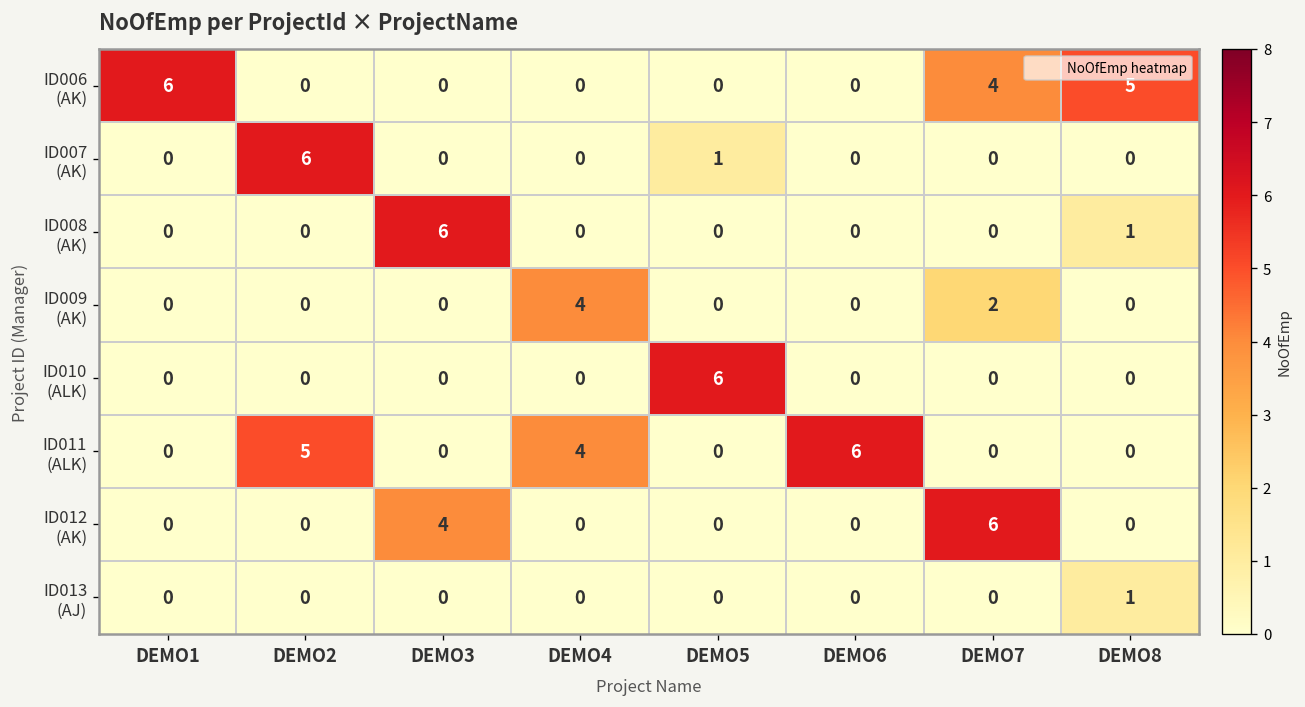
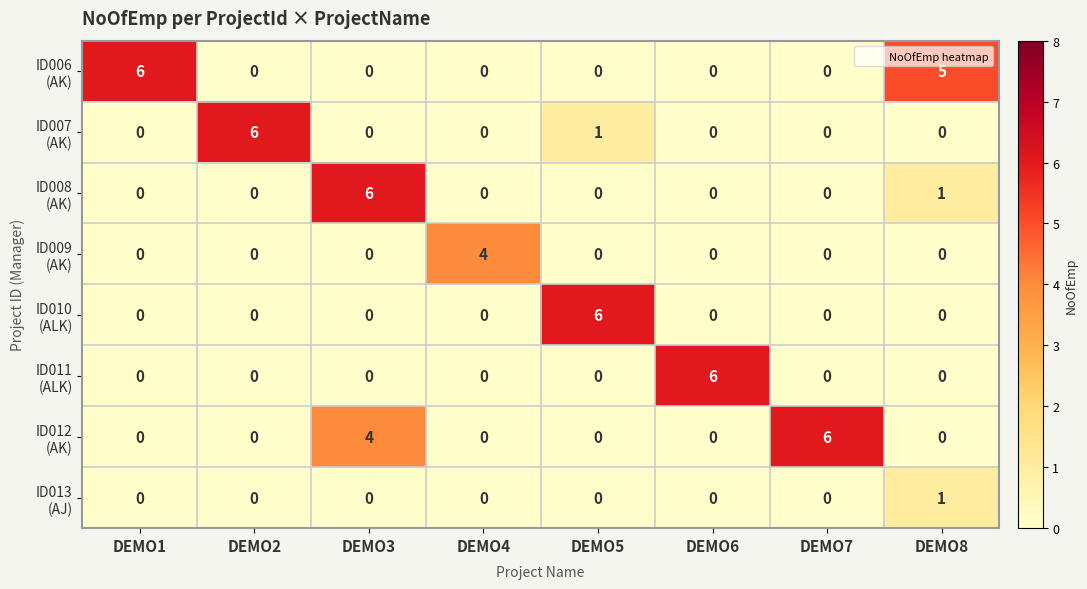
  {
    "ID006 (AK)": {
      "DEMO1": 6,
      "DEMO2": 0,
      "DEMO3": 0,
      "DEMO4": 0,
      "DEMO5": 0,
      "DEMO6": 0,
-     "DEMO7": 4
+     "DEMO7": 0
    },
    "ID007 (AK)": {
      "DEMO1": 0,
      "DEMO2": 6,
      "DEMO3": 0,
      "DEMO4": 0,
      "DEMO5": 1,
      "DEMO6": 0,
      "DEMO7": 0,
      "DEMO8": 0
    },
    "ID008 (AK)": {
      "DEMO1": 0,
      "DEMO2": 0,
      "DEMO3": 6,
      "DEMO4": 0,
      "DEMO5": 0,
      "DEMO6": 0,
      "DEMO7": 0,
      "DEMO8": 1
    },
    "ID009 (AK)": {
      "DEMO1": 0,
      "DEMO2": 0,
      "DEMO3": 0,
      "DEMO4": 4,
      "DEMO5": 0,
      "DEMO6": 0,
-     "DEMO7": 2,
+     "DEMO7": 0,
      "DEMO8": 0
    },
    "ID010 (ALK)": {
      "DEMO1": 0,
      "DEMO2": 0,
      "DEMO3": 0,
      "DEMO4": 0,
      "DEMO5": 6,
      "DEMO6": 0,
      "DEMO7": 0,
      "DEMO8": 0
    },
    "ID011 (ALK)": {
      "DEMO1": 0,
-     "DEMO2": 5,
+     "DEMO2": 0,
      "DEMO3": 0,
-     "DEMO4": 4,
+     "DEMO4": 0,
      "DEMO5": 0,
      "DEMO6": 6,
      "DEMO7": 0,
      "DEMO8": 0
    },
    "ID012 (AK)": {
      "DEMO1": 0,
      "DEMO2": 0,
      "DEMO3": 4,
      "DEMO4": 0,
      "DEMO5": 0,
      "DEMO6": 0,
      "DEMO7": 6,
      "DEMO8": 0
    },
    "ID013 (AJ)": {
      "DEMO1": 0,
      "DEMO2": 0,
      "DEMO3": 0,
      "DEMO4": 0,
      "DEMO5": 0,
      "DEMO6": 0,
      "DEMO7": 0,
      "DEMO8": 1
    }
  }
